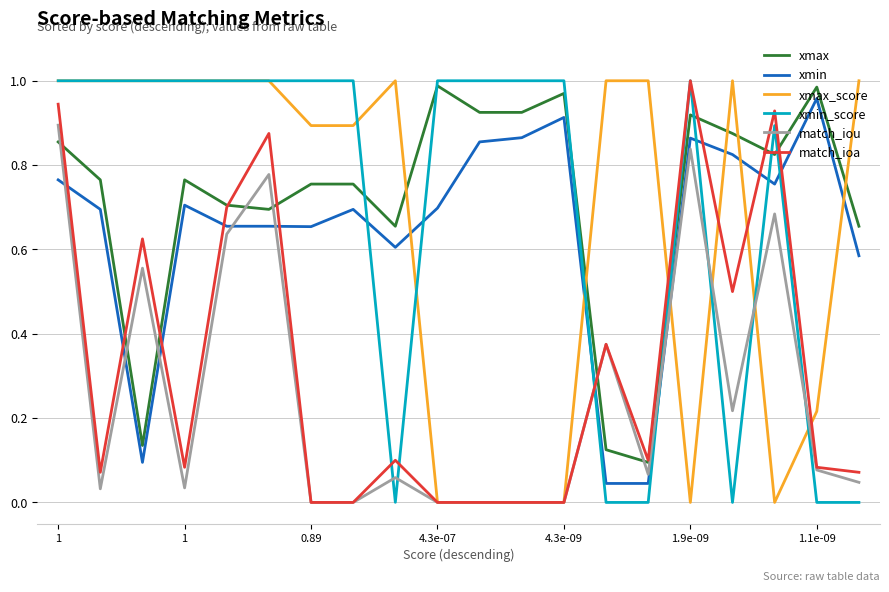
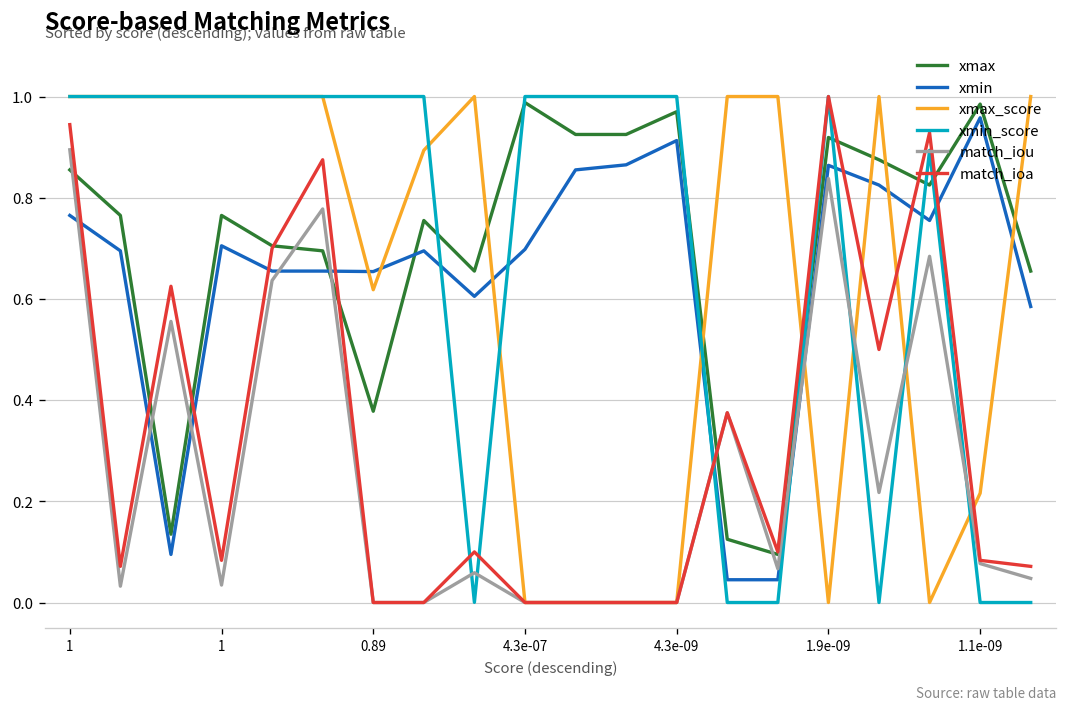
  {
    "xmax": {
-     "0.89": 0.76,
+     "0.89": 0.38,
      "4.3e-07": 0.99,
      "4.3e-09": 0.97,
      "1.9e-09": 0.92,
      "1.1e-09": 0.99
    },
    "xmin": {
      "0.89": 0.65,
      "4.3e-07": 0.70,
      "4.3e-09": 0.91,
      "1.9e-09": 0.86,
      "1.1e-09": 0.96
    },
    "xmax_score": {
-     "0.89": 0.89,
+     "0.89": 0.62,
      "1.9e-09": 0.00,
      "1.1e-09": 0.22
    },
    "xmin_score": {
      "0.89": 1.00,
      "4.3e-07": 1.00,
      "4.3e-09": 1.00,
      "1.1e-09": 0.00
    },
    "match_iou": {
      "1.9e-09": 0.84,
      "1.1e-09": 0.08
    },
    "match_ioa": {
      "1.1e-09": 0.08
    }
  }
